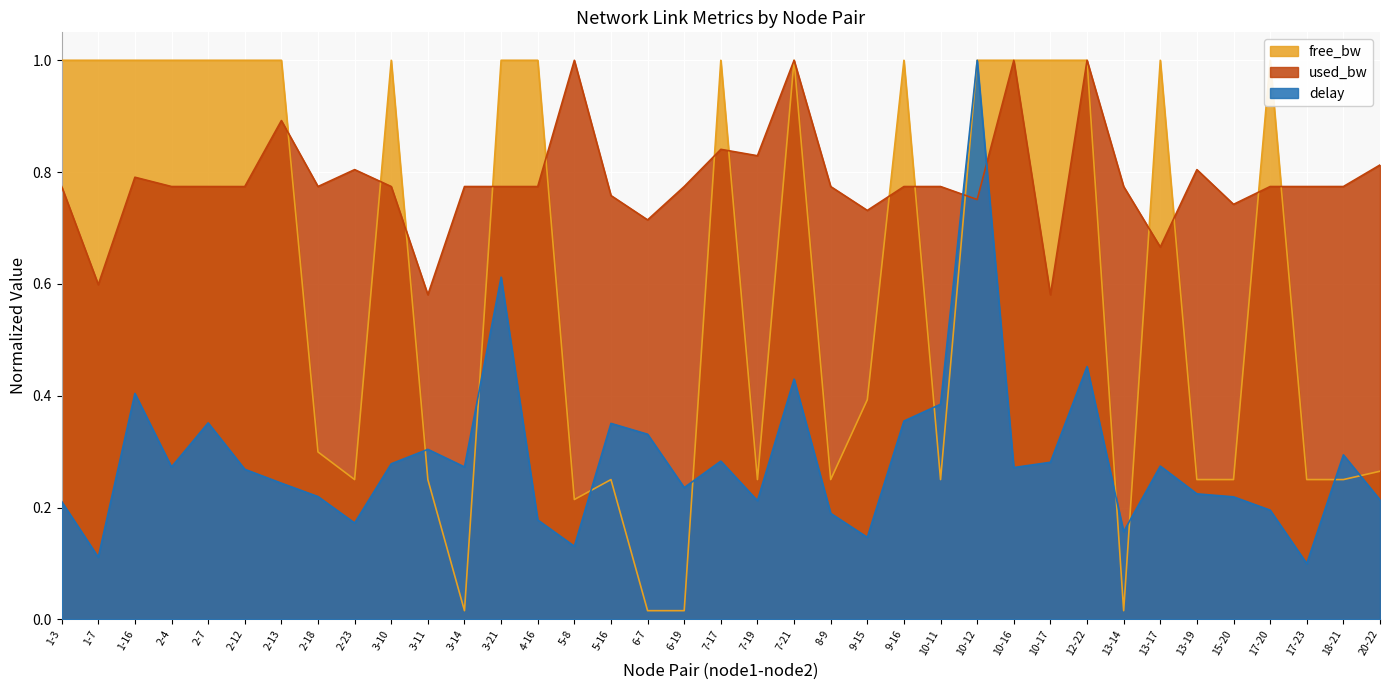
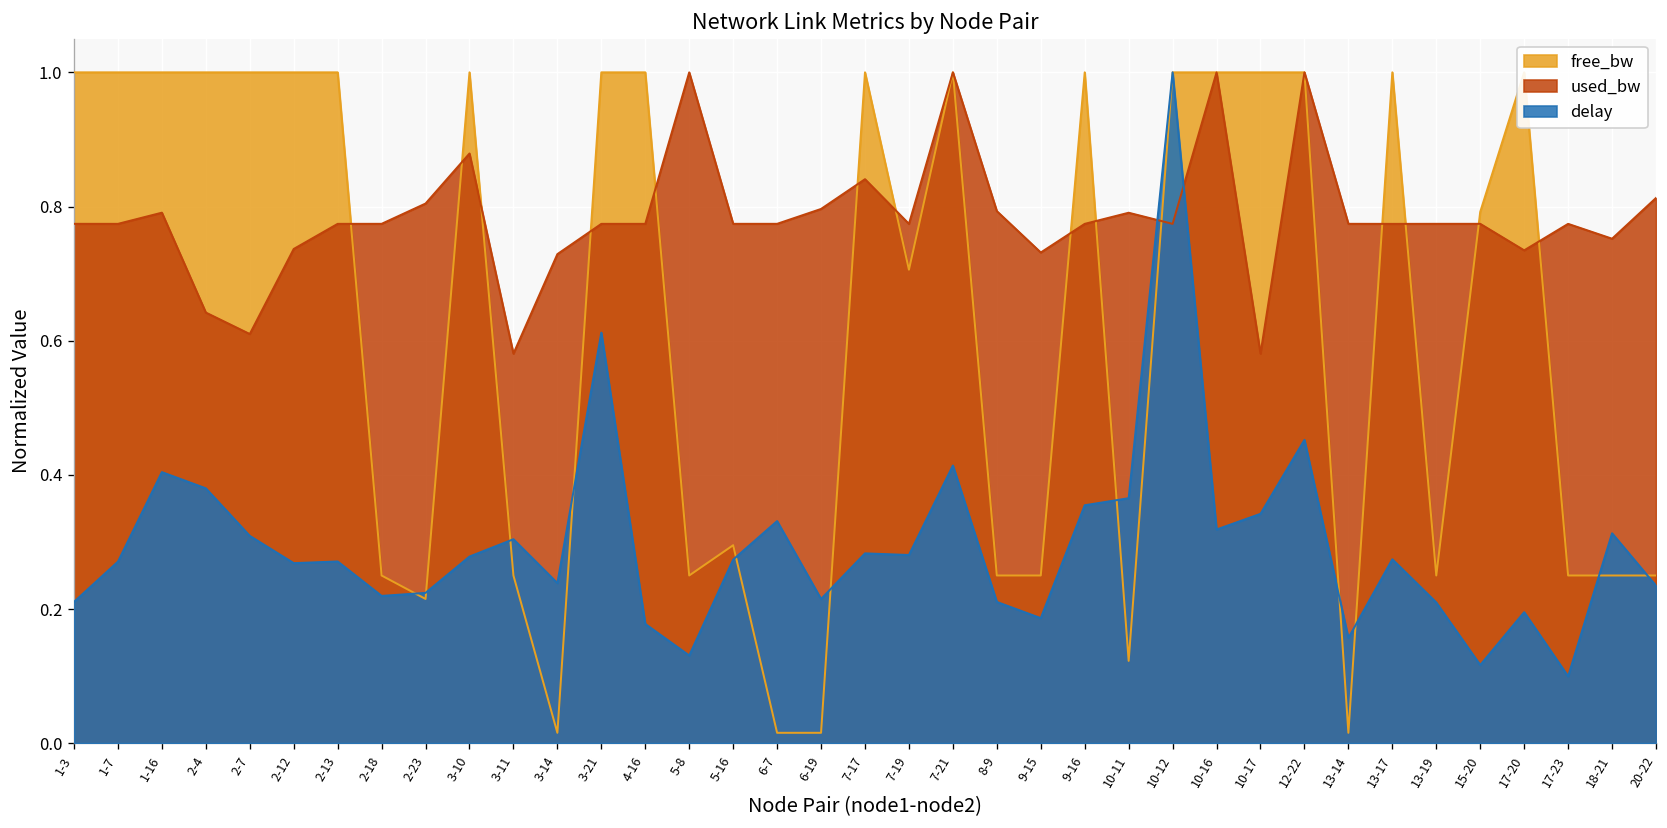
  {
    "free_bw": {
      "1-3": 1.00,
      "1-7": 1.00,
      "1-16": 1.00,
      "2-4": 1.00,
      "2-7": 1.00,
      "2-12": 1.00,
      "2-13": 1.00,
-     "2-18": 0.30,
-     "2-23": 0.25,
+     "2-18": 0.25,
+     "2-23": 0.22,
      "3-10": 1.00,
      "3-11": 0.25,
      "3-14": 0.02,
      "3-21": 1.00,
      "4-16": 1.00,
-     "5-8": 0.21,
-     "5-16": 0.25,
+     "5-8": 0.25,
+     "5-16": 0.30,
      "6-7": 0.02,
      "6-19": 0.02,
      "7-17": 1.00,
-     "7-19": 0.25,
+     "7-19": 0.71,
      "8-9": 0.25,
-     "9-15": 0.39,
+     "9-15": 0.25,
      "9-16": 1.00,
-     "10-11": 0.25,
+     "10-11": 0.12,
      "10-17": 1.00,
      "13-14": 0.02,
      "13-17": 1.00,
      "13-19": 0.25,
-     "15-20": 0.25,
+     "15-20": 0.79,
      "17-23": 0.25,
      "18-21": 0.25,
-     "20-22": 0.26
+     "20-22": 0.25
    },
    "used_bw": {
      "1-3": 0.77,
-     "1-7": 0.60,
+     "1-7": 0.77,
      "1-16": 0.79,
-     "2-4": 0.77,
-     "2-7": 0.77,
-     "2-12": 0.77,
-     "2-13": 0.89,
+     "2-4": 0.64,
+     "2-7": 0.61,
+     "2-12": 0.74,
+     "2-13": 0.77,
      "2-18": 0.77,
      "2-23": 0.80,
-     "3-10": 0.77,
+     "3-10": 0.88,
      "3-11": 0.58,
-     "3-14": 0.77,
+     "3-14": 0.73,
      "3-21": 0.77,
      "4-16": 0.77,
      "5-8": 1.00,
-     "5-16": 0.76,
-     "6-7": 0.71,
-     "6-19": 0.77,
+     "5-16": 0.77,
+     "6-7": 0.77,
+     "6-19": 0.80,
      "7-17": 0.84,
-     "7-19": 0.83,
-     "8-9": 0.77,
+     "7-19": 0.77,
+     "8-9": 0.79,
      "9-15": 0.73,
      "9-16": 0.77,
-     "10-11": 0.77,
-     "10-12": 0.75,
+     "10-11": 0.79,
+     "10-12": 0.77,
      "10-17": 0.58,
      "13-14": 0.77,
-     "13-17": 0.67,
-     "13-19": 0.80,
-     "15-20": 0.74,
-     "17-20": 0.77,
+     "13-17": 0.77,
+     "13-19": 0.77,
+     "15-20": 0.77,
+     "17-20": 0.73,
      "17-23": 0.77,
-     "18-21": 0.77,
+     "18-21": 0.75,
      "20-22": 0.81
    },
    "delay": {
      "1-3": 0.21,
-     "1-7": 0.11,
+     "1-7": 0.27,
      "1-16": 0.40,
-     "2-4": 0.27,
-     "2-7": 0.35,
+     "2-4": 0.38,
+     "2-7": 0.31,
      "2-12": 0.27,
-     "2-13": 0.24,
+     "2-13": 0.27,
      "2-18": 0.22,
-     "2-23": 0.17,
+     "2-23": 0.22,
      "3-10": 0.28,
      "3-11": 0.30,
-     "3-14": 0.27,
+     "3-14": 0.24,
      "3-21": 0.61,
      "4-16": 0.18,
      "5-8": 0.13,
-     "5-16": 0.35,
+     "5-16": 0.27,
      "6-7": 0.33,
-     "6-19": 0.24,
+     "6-19": 0.21,
      "7-17": 0.28,
-     "7-19": 0.21,
-     "7-21": 0.43,
-     "8-9": 0.19,
-     "9-15": 0.15,
+     "7-19": 0.28,
+     "7-21": 0.41,
+     "8-9": 0.21,
+     "9-15": 0.19,
      "9-16": 0.35,
-     "10-11": 0.38,
-     "10-16": 0.27,
-     "10-17": 0.28,
+     "10-11": 0.37,
+     "10-16": 0.32,
+     "10-17": 0.34,
      "12-22": 0.45,
      "13-14": 0.16,
      "13-17": 0.27,
-     "13-19": 0.22,
-     "15-20": 0.22,
+     "13-19": 0.21,
+     "15-20": 0.12,
      "17-20": 0.20,
      "17-23": 0.10,
-     "18-21": 0.29,
-     "20-22": 0.21
+     "18-21": 0.31,
+     "20-22": 0.23
    }
  }
